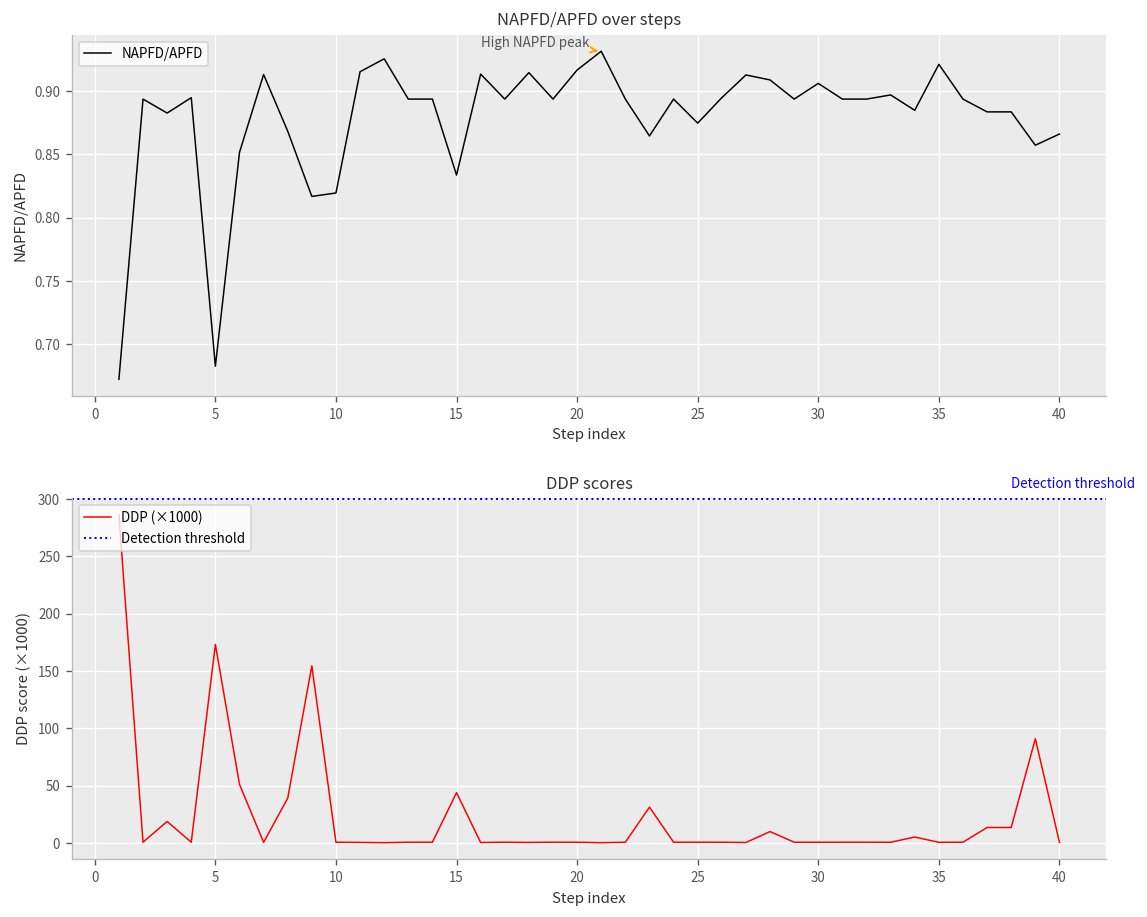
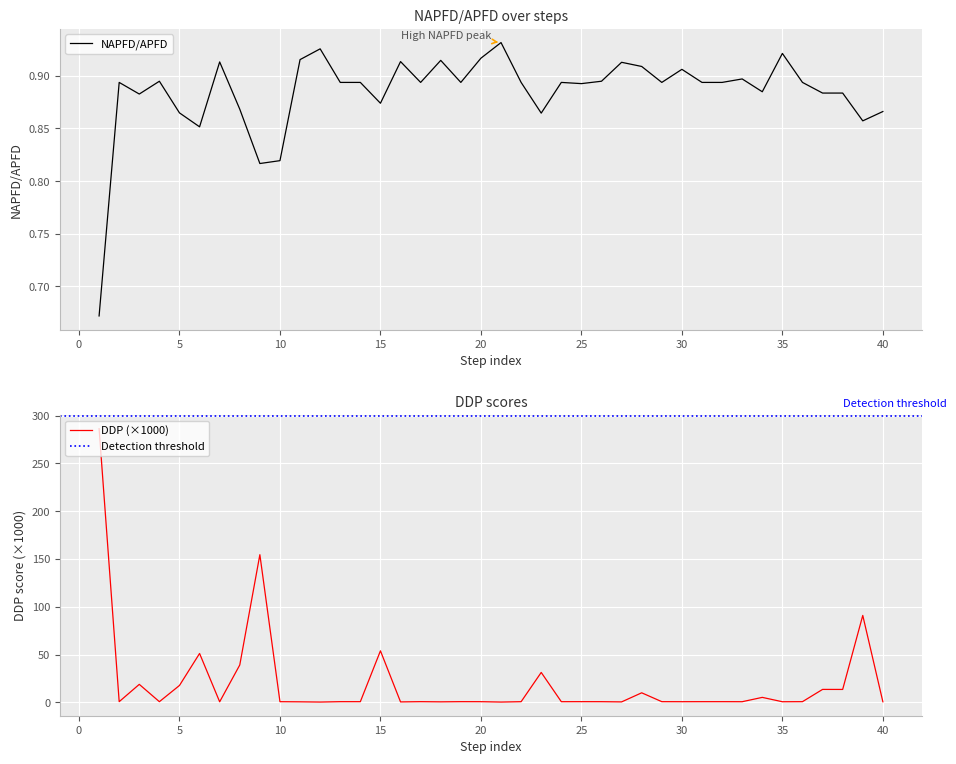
  {
    "NAPFD/APFD over steps": {
      "NAPFD/APFD": {
-       "5": 0.682,
+       "5": 0.865,
        "10": 0.819,
-       "15": 0.834,
+       "15": 0.874,
        "20": 0.917,
-       "25": 0.875,
+       "25": 0.892,
        "30": 0.906,
        "35": 0.921,
        "40": 0.866
      }
    },
    "DDP scores": {
-     "5": 170,
+     "5": 20,
      "10": 0,
-     "15": 40,
+     "15": 50,
      "20": 0,
      "25": 0,
      "30": 0,
      "35": 0,
      "40": 0
    }
  }
